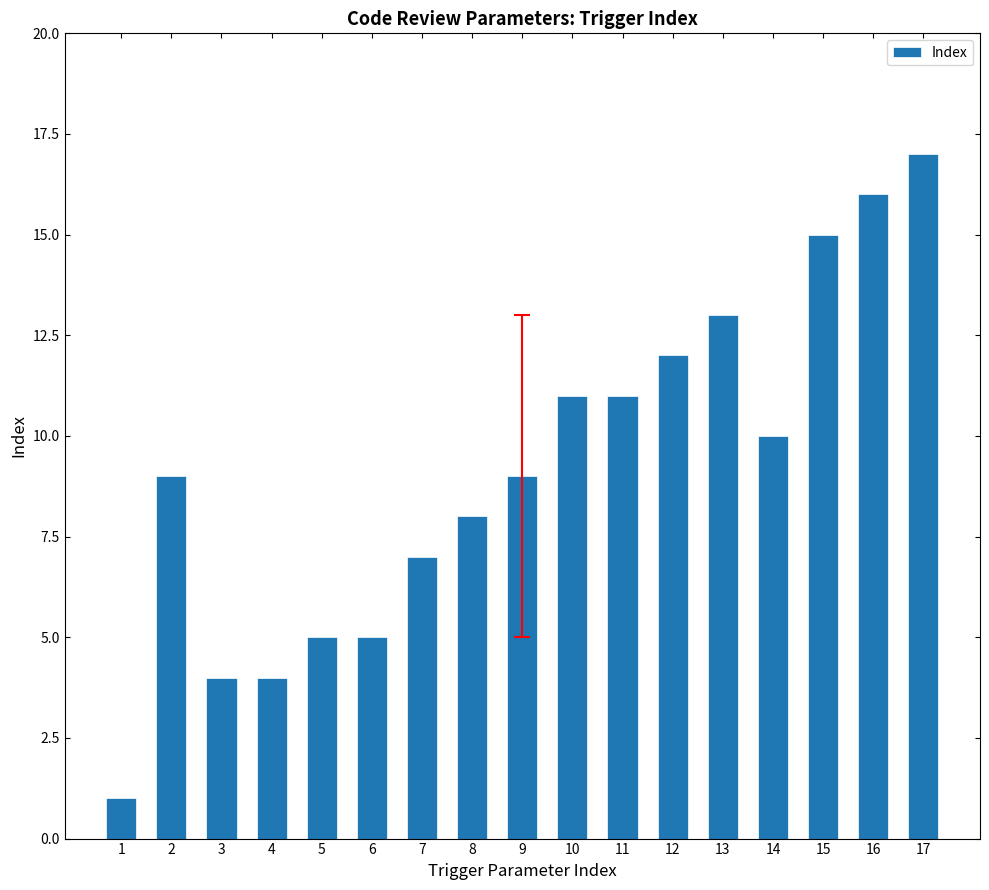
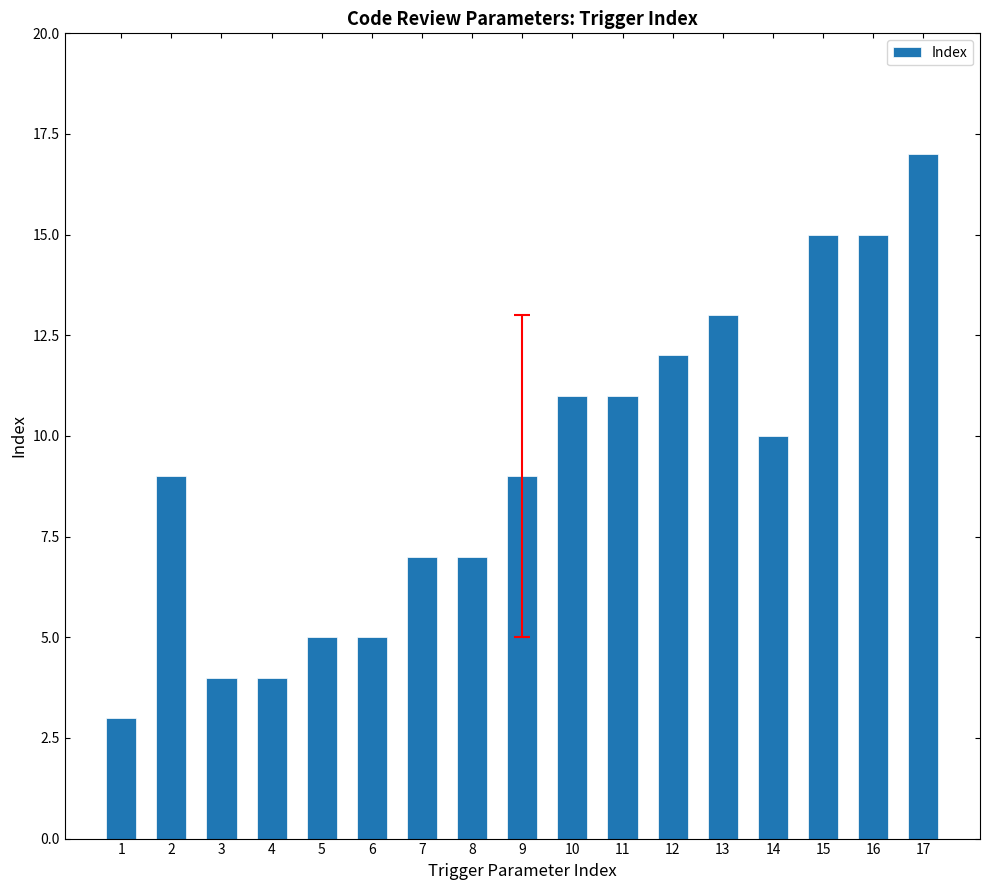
  {
    "Index": {
-     "1": 1,
+     "1": 3,
      "2": 9,
      "3": 4,
      "4": 4,
      "5": 5,
      "6": 5,
      "7": 7,
-     "8": 8,
+     "8": 7,
      "9": 9,
      "10": 11,
      "11": 11,
      "12": 12,
      "13": 13,
      "14": 10,
      "15": 15,
-     "16": 16,
+     "16": 15,
      "17": 17
    }
  }
